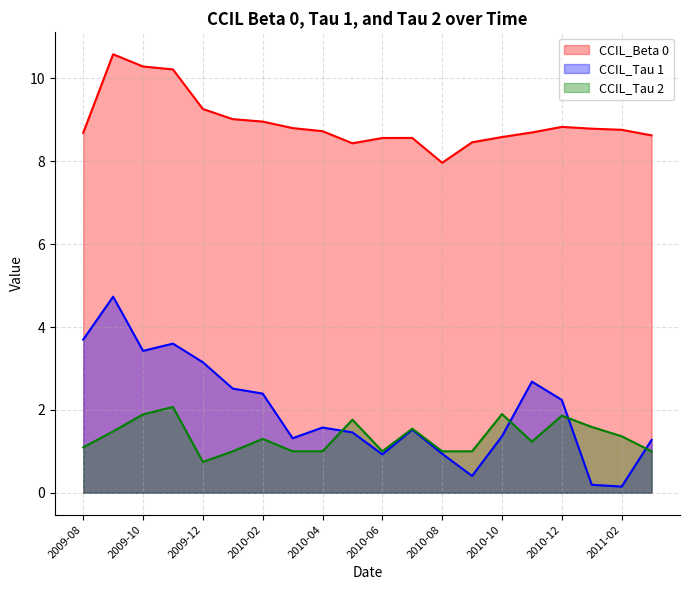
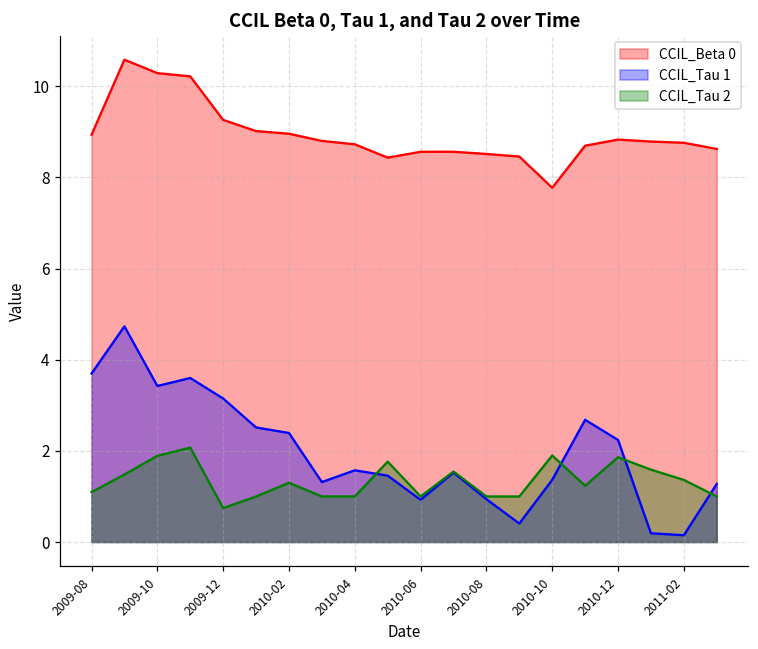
  {
    "CCIL_Beta 0": {
-     "2009-08": 8.7,
+     "2009-08": 8.9,
      "2009-10": 10.3,
      "2009-12": 9.3,
      "2010-02": 9.0,
      "2010-04": 8.7,
      "2010-06": 8.6,
-     "2010-08": 8.0,
-     "2010-10": 8.6,
+     "2010-08": 8.5,
+     "2010-10": 7.8,
      "2010-12": 8.8,
      "2011-02": 8.8
    },
    "CCIL_Tau 1": {
      "2009-08": 3.7,
      "2009-10": 3.4,
      "2009-12": 3.2,
      "2010-02": 2.4,
      "2010-04": 1.6,
      "2010-06": 0.9,
      "2010-10": 1.4,
      "2010-12": 2.2,
      "2011-02": 0.1
    },
    "CCIL_Tau 2": {
      "2009-08": 1.1,
      "2009-10": 1.9,
      "2009-12": 0.7,
      "2010-02": 1.3,
      "2010-04": 1.0,
      "2010-06": 1.0,
      "2010-10": 1.9,
      "2010-12": 1.9,
      "2011-02": 1.4
    }
  }
